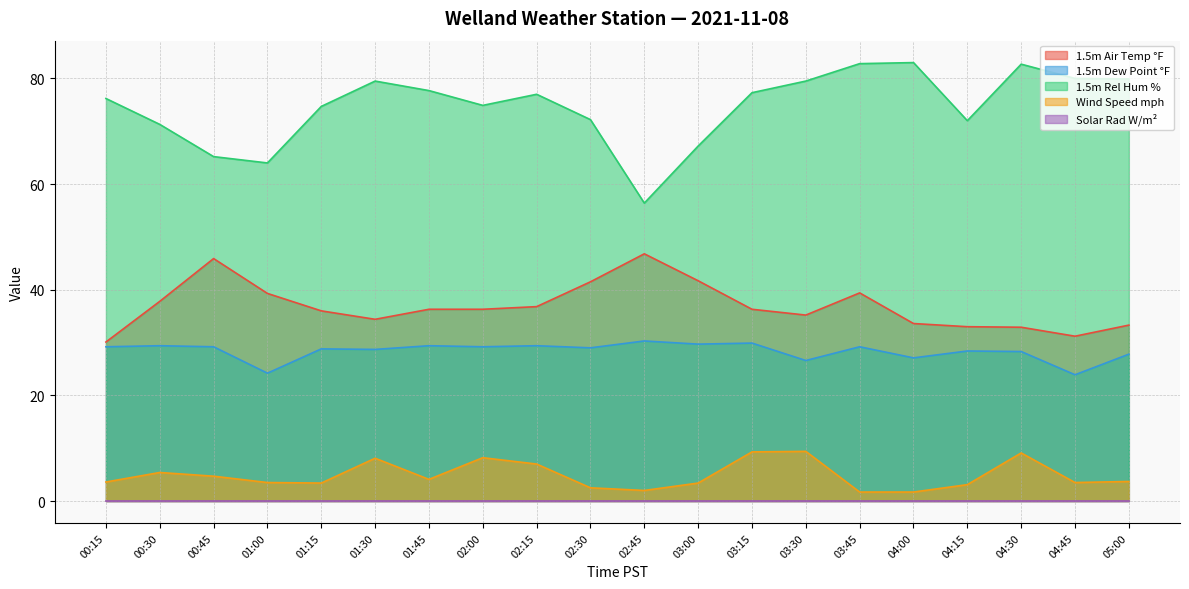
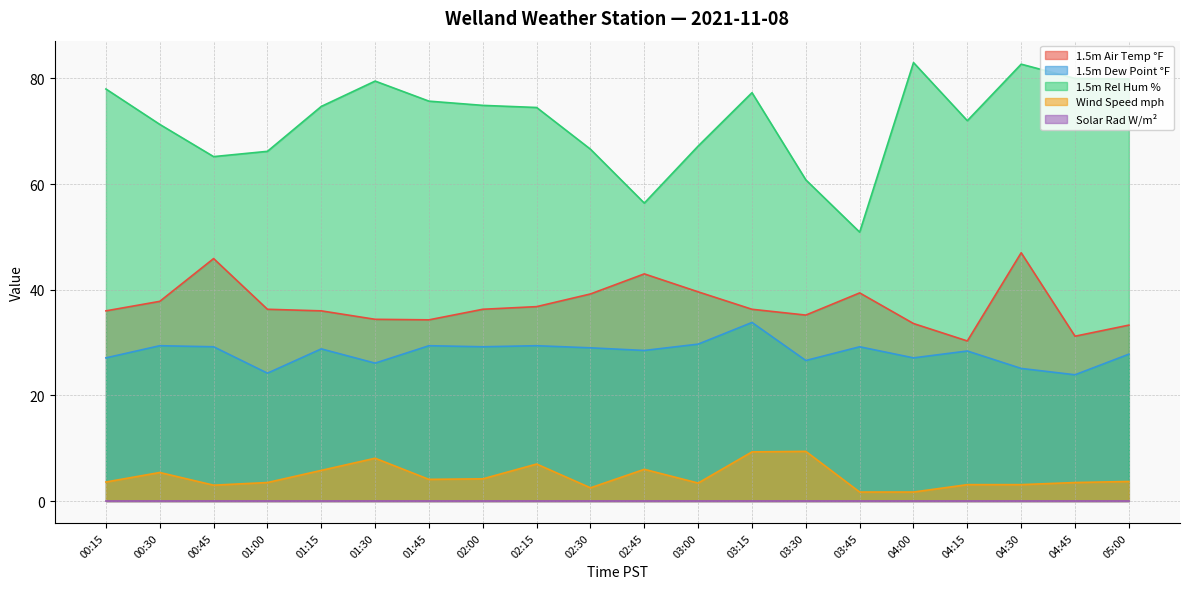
  {
    "1.5m Air Temp °F": {
-     "00:15": 30,
+     "00:15": 36,
      "00:30": 38,
      "00:45": 46,
-     "01:00": 39,
+     "01:00": 36,
      "01:15": 36,
      "01:30": 34,
-     "01:45": 36,
+     "01:45": 34,
      "02:00": 36,
      "02:15": 37,
-     "02:30": 42,
-     "02:45": 47,
-     "03:00": 42,
+     "02:30": 39,
+     "02:45": 43,
+     "03:00": 40,
      "03:15": 36,
      "03:30": 35,
      "03:45": 39,
      "04:00": 34,
-     "04:15": 33,
-     "04:30": 33,
+     "04:15": 30,
+     "04:30": 47,
      "04:45": 31,
      "05:00": 33
    },
    "1.5m Dew Point °F": {
-     "00:15": 29,
+     "00:15": 27,
      "00:30": 29,
      "00:45": 29,
      "01:00": 24,
      "01:15": 29,
-     "01:30": 29,
+     "01:30": 26,
      "01:45": 29,
      "02:00": 29,
      "02:15": 29,
      "02:30": 29,
-     "02:45": 30,
+     "02:45": 29,
      "03:00": 30,
-     "03:15": 30,
+     "03:15": 34,
      "03:30": 27,
      "03:45": 29,
      "04:00": 27,
      "04:15": 28,
-     "04:30": 28,
+     "04:30": 25,
      "04:45": 24,
      "05:00": 28
    },
    "1.5m Rel Hum %": {
-     "00:15": 76,
+     "00:15": 78,
      "00:30": 71,
      "00:45": 65,
-     "01:00": 64,
+     "01:00": 66,
      "01:15": 75,
      "01:30": 80,
-     "01:45": 78,
+     "01:45": 76,
      "02:00": 75,
-     "02:15": 77,
-     "02:30": 72,
+     "02:15": 75,
+     "02:30": 67,
      "02:45": 56,
      "03:00": 67,
      "03:15": 77,
-     "03:30": 80,
-     "03:45": 83,
+     "03:30": 61,
+     "03:45": 51,
      "04:00": 83,
      "04:15": 72,
      "04:30": 83
    },
    "Wind Speed mph": {
      "00:15": 4,
      "00:30": 5,
-     "00:45": 5,
+     "00:45": 3,
      "01:00": 4,
-     "01:15": 3,
+     "01:15": 6,
      "01:30": 8,
      "01:45": 4,
-     "02:00": 8,
+     "02:00": 4,
      "02:15": 7,
      "02:30": 3,
-     "02:45": 2,
+     "02:45": 6,
      "03:00": 3,
      "03:15": 9,
      "03:30": 9,
      "03:45": 2,
      "04:00": 2,
      "04:15": 3,
-     "04:30": 9,
+     "04:30": 3,
      "04:45": 4,
      "05:00": 4
    },
    "Solar Rad W/m²": {
      "00:15": 0,
      "00:30": 0,
      "00:45": 0,
      "01:00": 0,
      "01:15": 0,
      "01:30": 0,
      "01:45": 0,
      "02:00": 0,
      "02:15": 0,
      "02:30": 0,
      "02:45": 0,
      "03:00": 0,
      "03:15": 0,
      "03:30": 0,
      "03:45": 0,
      "04:00": 0,
      "04:15": 0,
      "04:30": 0,
      "04:45": 0,
      "05:00": 0
    }
  }
